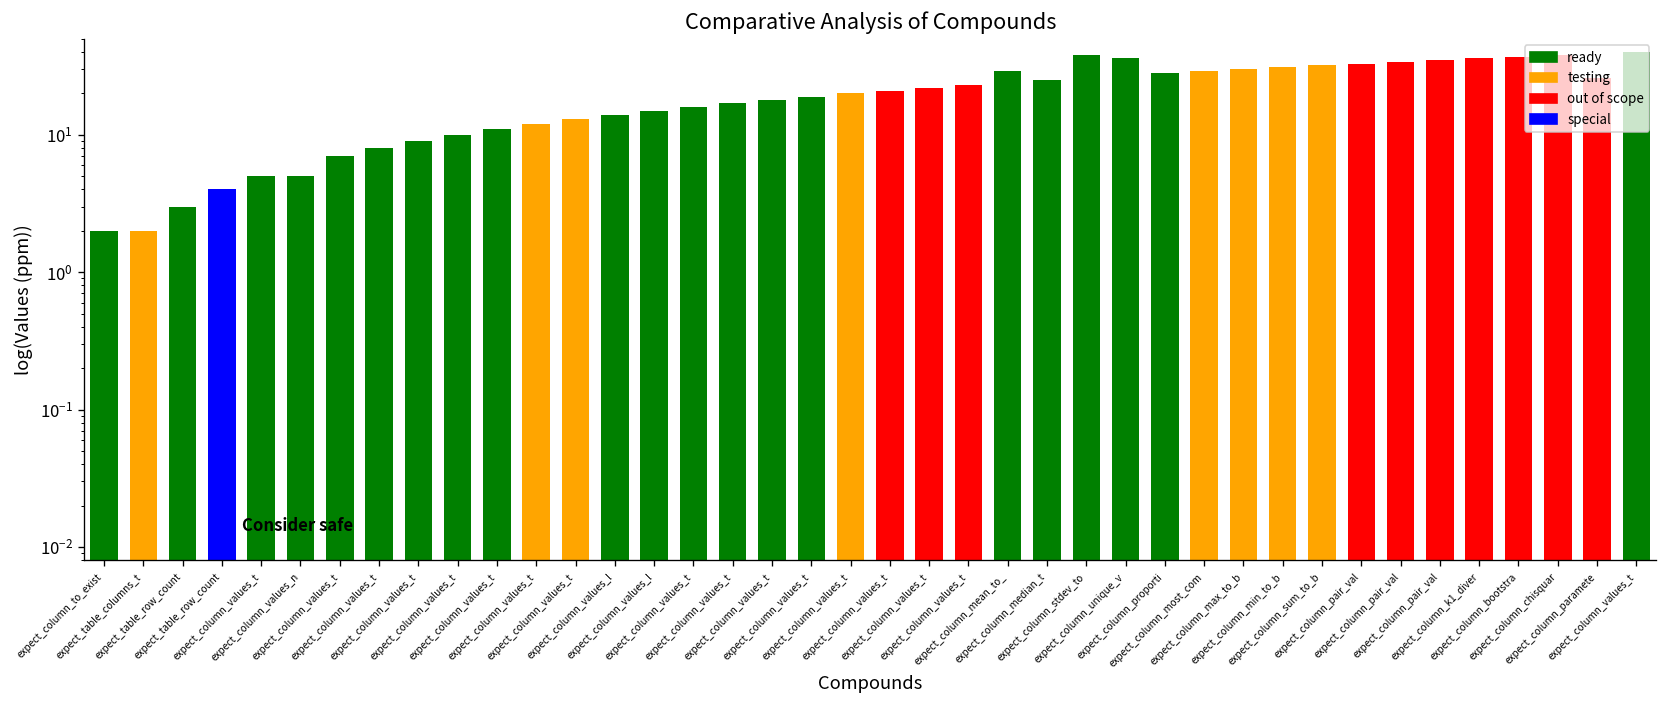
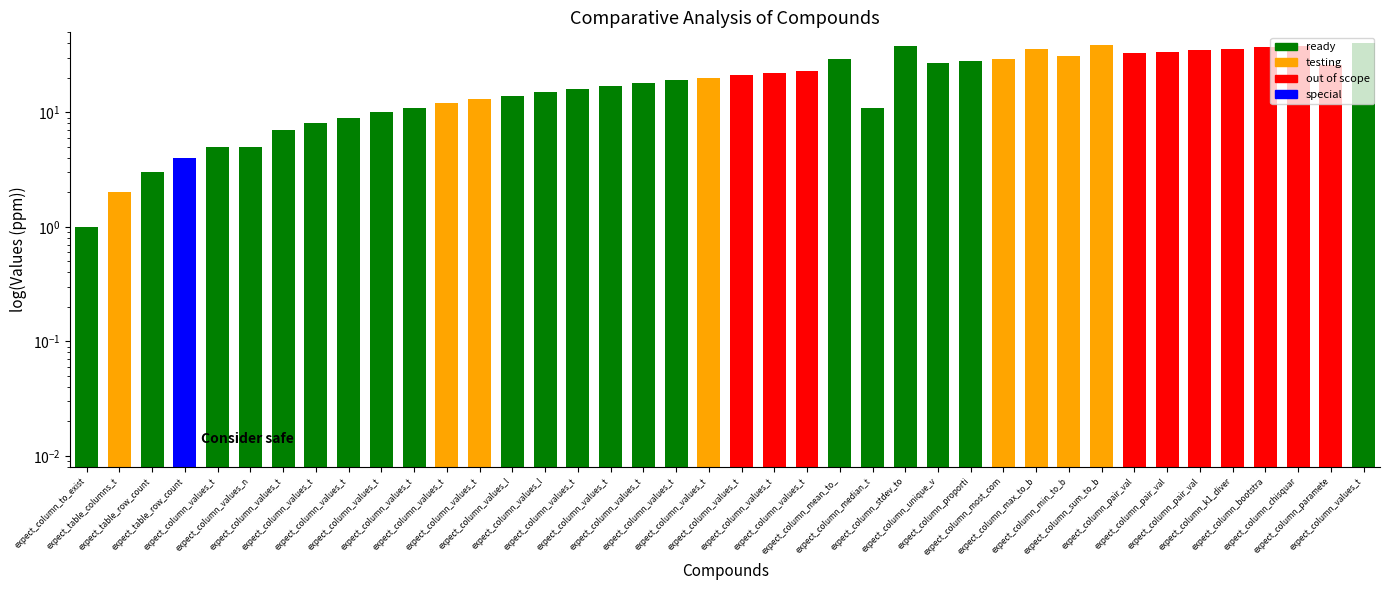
  {
-   "expect_column_to_exist": 2,
+   "expect_column_to_exist": 1,
    "expect_table_columns_t": 2,
    "expect_column_values_n": 5,
    "expect_column_mean_to_": 29,
-   "expect_column_median_t": 25,
+   "expect_column_median_t": 11,
    "expect_column_stdev_to": 38,
-   "expect_column_unique_v": 36,
+   "expect_column_unique_v": 27,
    "expect_column_proporti": 28,
    "expect_column_most_com": 29,
-   "expect_column_max_to_b": 30,
+   "expect_column_max_to_b": 36,
    "expect_column_min_to_b": 31,
-   "expect_column_sum_to_b": 32,
+   "expect_column_sum_to_b": 39,
    "expect_column_k1_diver": 36,
    "expect_column_bootstra": 37
  }
